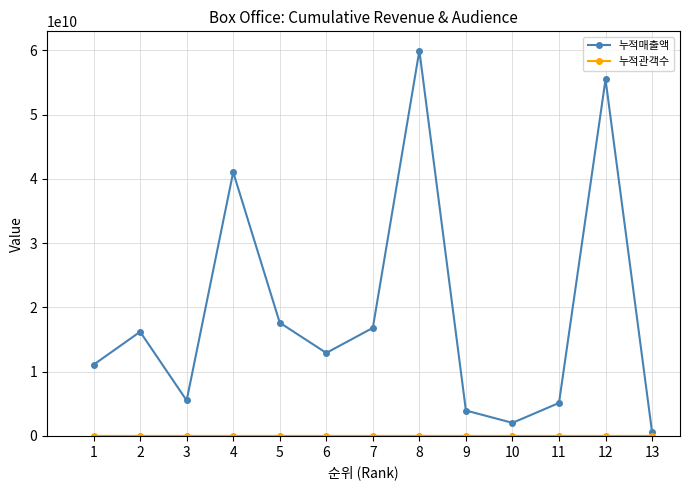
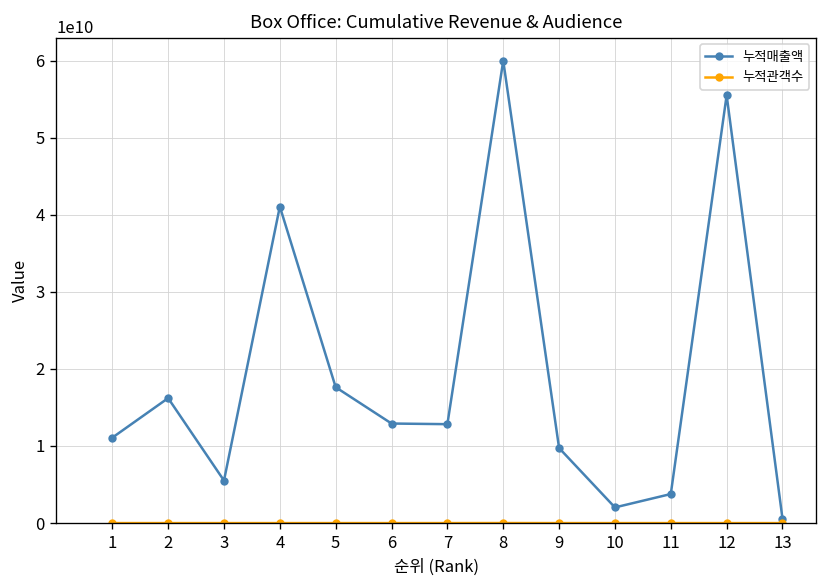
  {
    "누적매출액": {
      "1": 11000000000,
      "2": 16000000000,
      "3": 6000000000,
      "4": 41000000000,
      "5": 18000000000,
      "6": 13000000000,
-     "7": 17000000000,
+     "7": 13000000000,
      "8": 60000000000,
-     "9": 4000000000,
+     "9": 10000000000,
      "10": 2000000000,
-     "11": 5000000000,
+     "11": 4000000000,
      "12": 55000000000,
      "13": 1000000000
    },
    "누적관객수": {
      "1": 0,
      "2": 0,
      "3": 0,
      "4": 0,
      "5": 0,
      "6": 0,
      "7": 0,
      "8": 0,
      "9": 0,
      "10": 0,
      "11": 0,
      "12": 0,
      "13": 0
    }
  }
